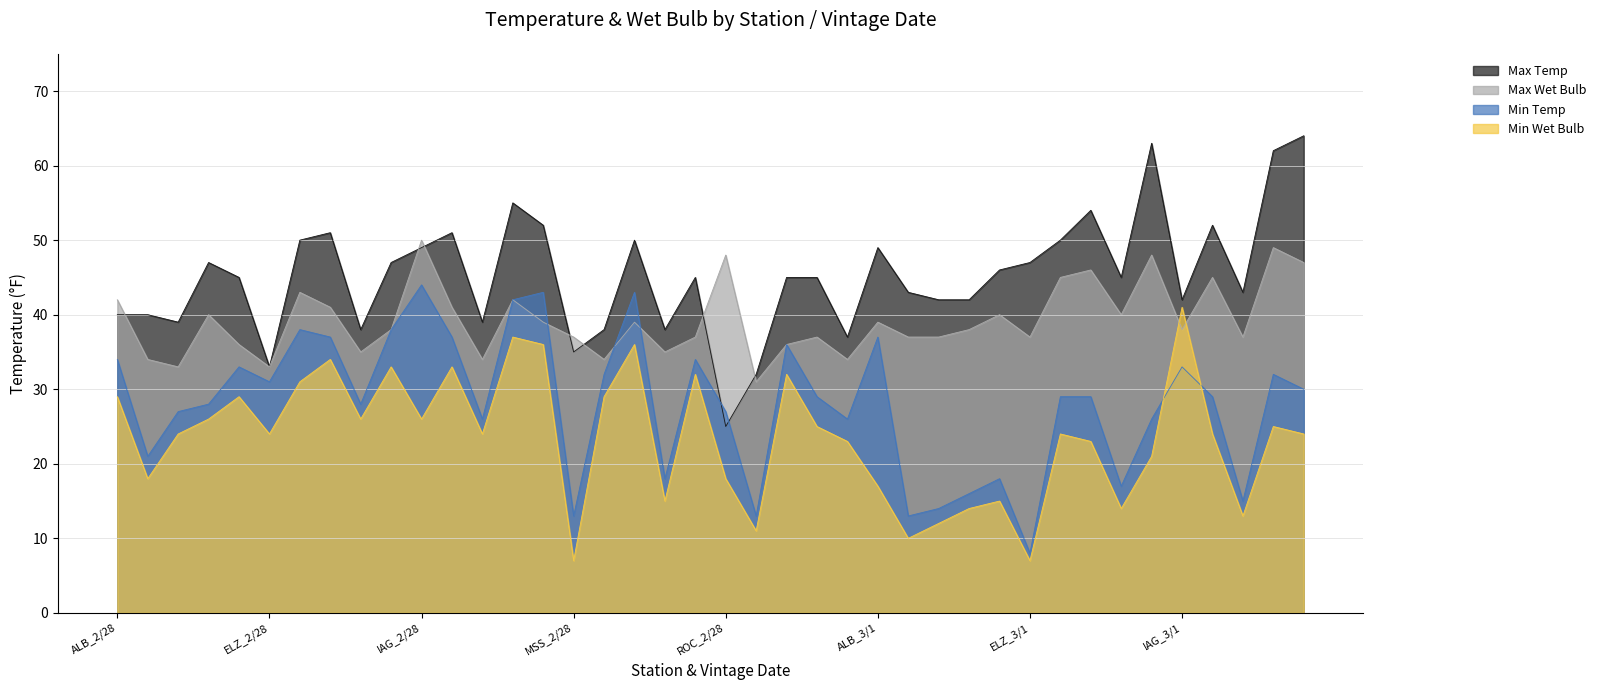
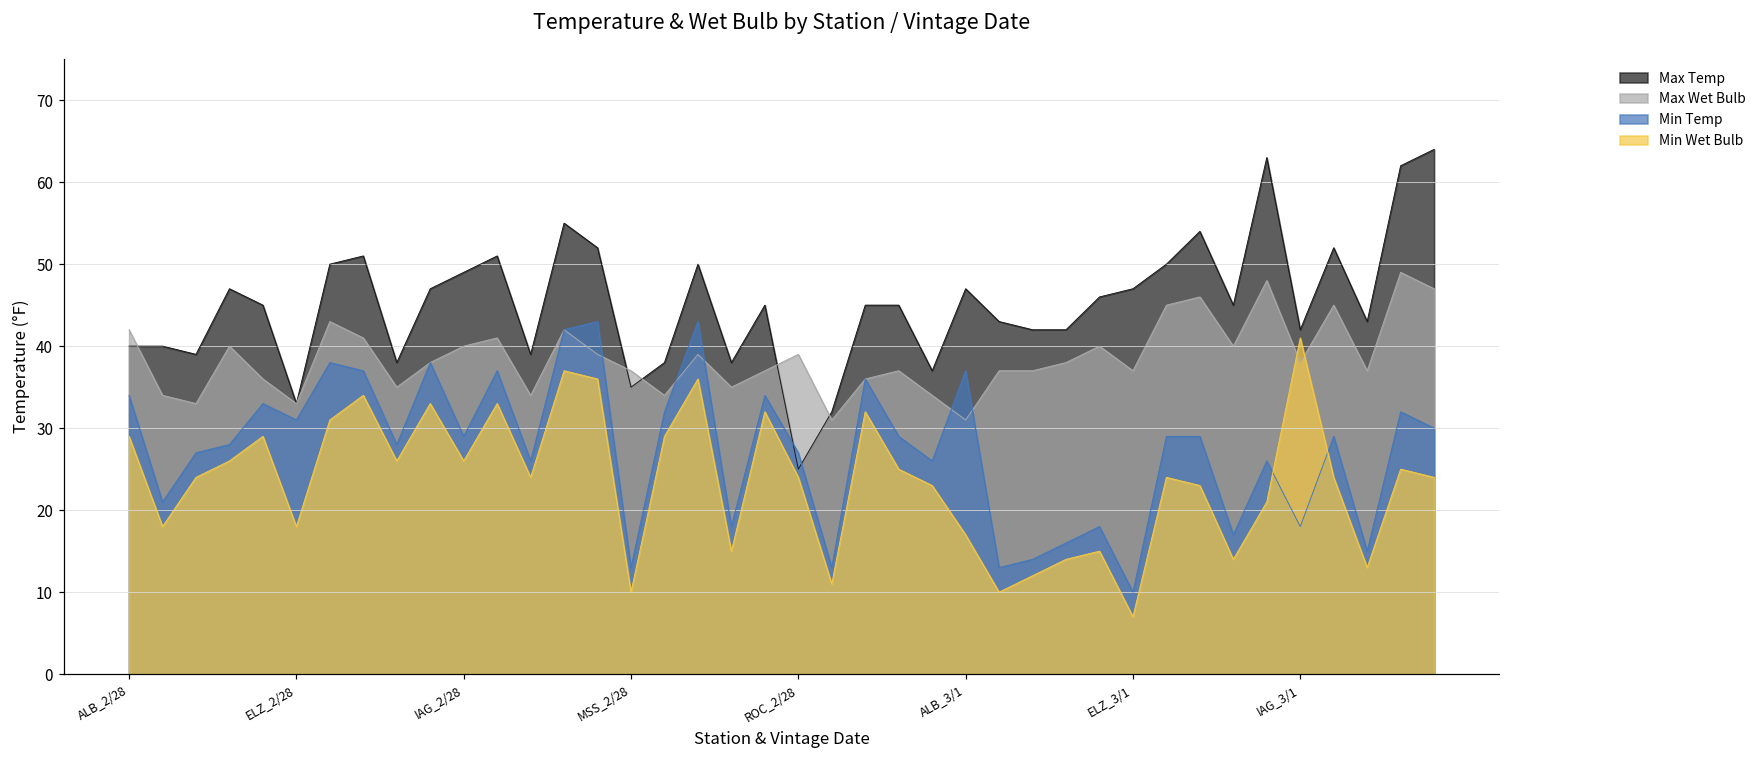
  {
    "Max Temp": {
      "ALB_2/28": 40,
      "IAG_2/28": 49,
      "MSS_2/28": 35,
      "ROC_2/28": 25,
-     "ALB_3/1": 49,
+     "ALB_3/1": 47,
      "ELZ_3/1": 47,
      "IAG_3/1": 42
    },
    "Max Wet Bulb": {
      "ALB_2/28": 42,
-     "IAG_2/28": 50,
+     "IAG_2/28": 40,
      "MSS_2/28": 37,
-     "ROC_2/28": 48,
-     "ALB_3/1": 39,
+     "ROC_2/28": 39,
+     "ALB_3/1": 31,
      "ELZ_3/1": 37,
      "IAG_3/1": 38
    },
    "Min Temp": {
      "ALB_2/28": 34,
      "ELZ_2/28": 31,
-     "IAG_2/28": 44,
+     "IAG_2/28": 29,
      "MSS_2/28": 13,
      "ROC_2/28": 27,
      "ALB_3/1": 37,
-     "ELZ_3/1": 8,
-     "IAG_3/1": 33
+     "ELZ_3/1": 10,
+     "IAG_3/1": 18
    },
    "Min Wet Bulb": {
      "ALB_2/28": 29,
-     "ELZ_2/28": 24,
+     "ELZ_2/28": 18,
      "IAG_2/28": 26,
-     "MSS_2/28": 7,
-     "ROC_2/28": 18,
+     "MSS_2/28": 10,
+     "ROC_2/28": 24,
      "ALB_3/1": 17,
      "ELZ_3/1": 7,
      "IAG_3/1": 41
    }
  }
